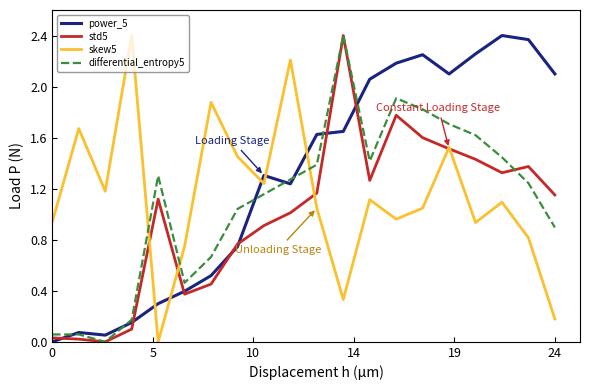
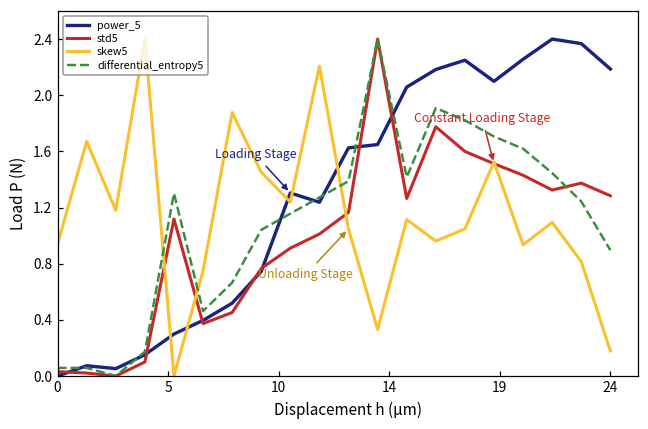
  {
    "power_5": {
      "0": 0.00,
-     "24": 2.10
+     "24": 2.19
    },
    "std5": {
      "0": 0.03,
-     "24": 1.15
+     "24": 1.28
    },
    "skew5": {
      "0": 0.94,
      "24": 0.18
    },
    "differential_entropy5": {
      "0": 0.06,
      "24": 0.90
    }
  }
